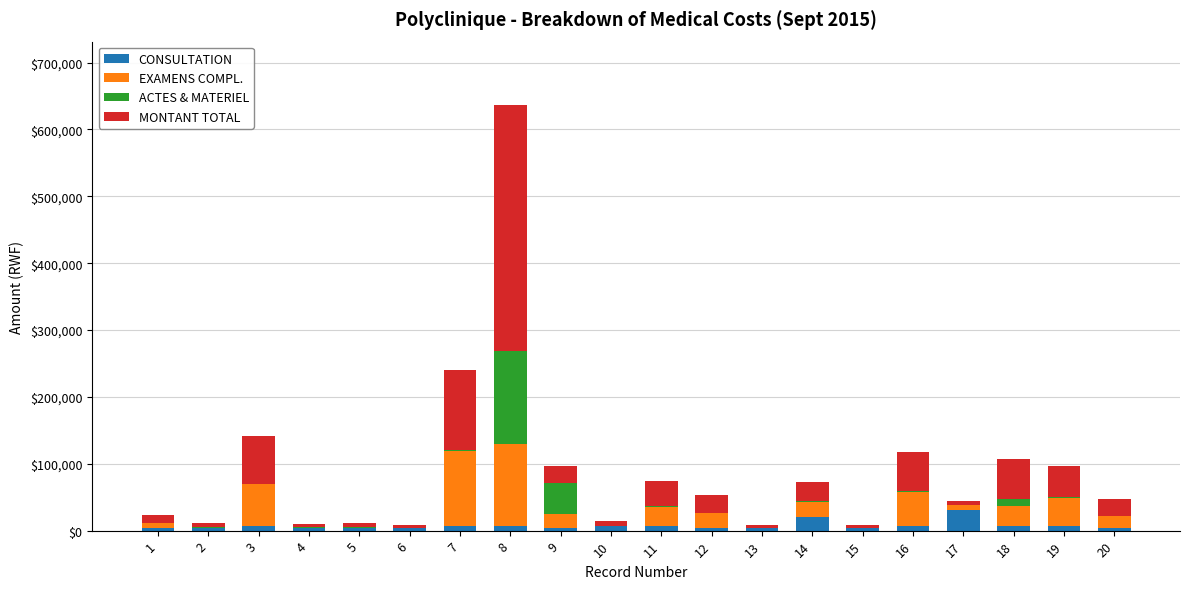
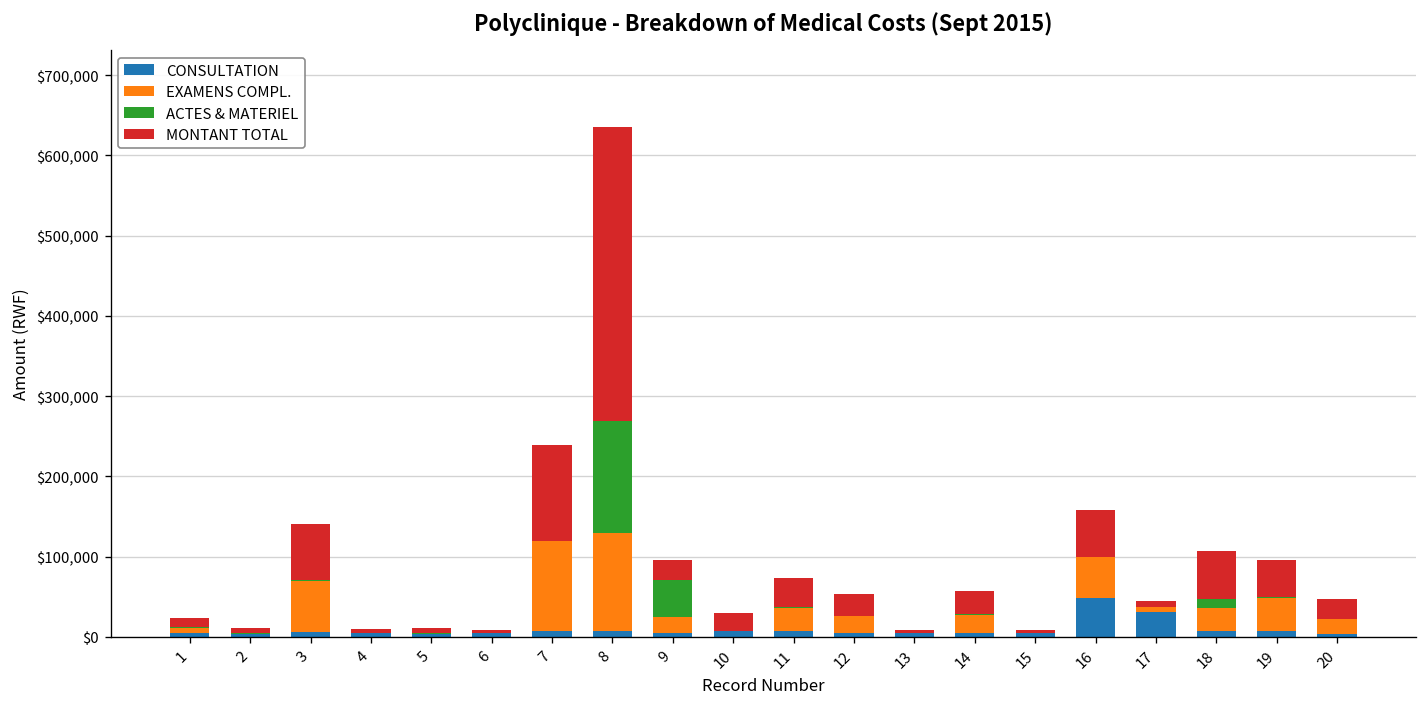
  {
    "CONSULTATION": {
      "1": "$0",
      "3": "$10,000",
      "4": "$0",
      "6": "$0",
      "7": "$10,000",
      "8": "$10,000",
      "9": "$0",
      "10": "$10,000",
      "11": "$10,000",
      "12": "$0",
      "13": "$0",
-     "14": "$20,000",
+     "14": "$0",
      "15": "$0",
-     "16": "$10,000",
+     "16": "$50,000",
      "17": "$30,000",
      "18": "$10,000",
      "19": "$10,000",
      "20": "$0"
    },
    "EXAMENS COMPL.": {
      "1": "$10,000",
      "2": "$0",
      "3": "$60,000",
      "4": "$0",
      "5": "$0",
      "6": "$0",
      "7": "$110,000",
      "8": "$120,000",
      "9": "$20,000",
      "10": "$0",
      "11": "$30,000",
      "12": "$20,000",
      "13": "$0",
      "14": "$20,000",
      "15": "$0",
      "16": "$50,000",
      "17": "$10,000",
      "18": "$30,000",
      "19": "$40,000",
      "20": "$20,000"
    },
    "ACTES & MATERIEL": {
      "6": "$0",
      "8": "$140,000",
      "9": "$50,000",
      "10": "$0",
      "13": "$0",
      "15": "$0",
      "17": "$0",
      "18": "$10,000",
      "20": "$0"
    },
    "MONTANT TOTAL": {
      "1": "$10,000",
      "2": "$10,000",
      "3": "$70,000",
      "4": "$10,000",
      "5": "$10,000",
      "6": "$0",
      "7": "$120,000",
      "8": "$370,000",
      "9": "$30,000",
-     "10": "$10,000",
+     "10": "$20,000",
      "11": "$40,000",
      "12": "$30,000",
      "13": "$0",
      "14": "$30,000",
      "15": "$0",
      "16": "$60,000",
      "17": "$10,000",
      "18": "$60,000",
      "19": "$50,000",
      "20": "$30,000"
    }
  }
